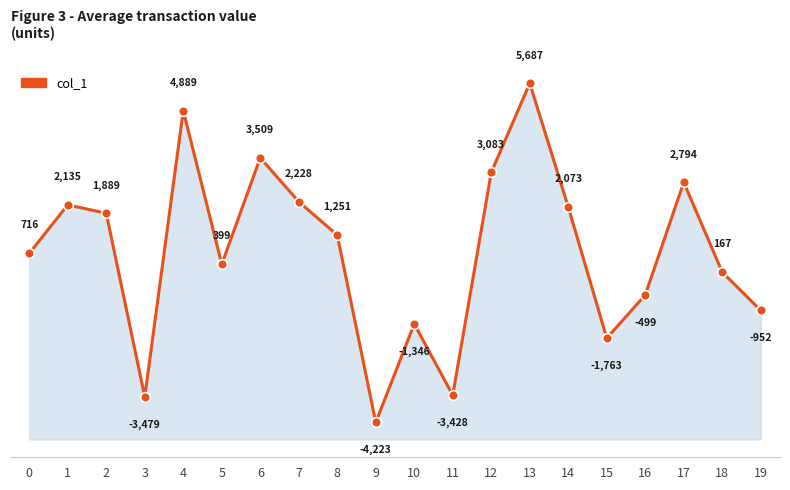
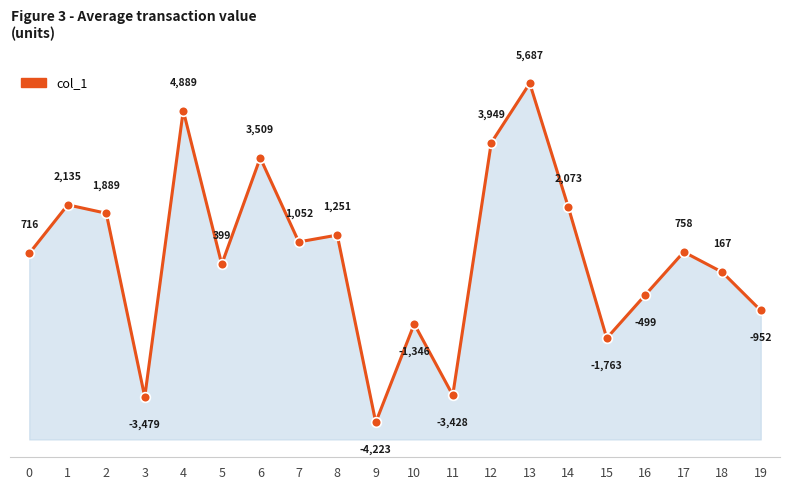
  {
    "0": "716",
    "1": "2,135",
    "2": "1,889",
    "3": "-3,479",
    "4": "4,889",
    "5": "399",
    "6": "3,509",
-   "7": "2,228",
+   "7": "1,052",
    "8": "1,251",
    "9": "-4,223",
    "10": "-1,346",
    "11": "-3,428",
-   "12": "3,083",
+   "12": "3,949",
    "13": "5,687",
    "14": "2,073",
    "15": "-1,763",
    "16": "-499",
-   "17": "2,794",
+   "17": "758",
    "18": "167",
    "19": "-952"
  }
